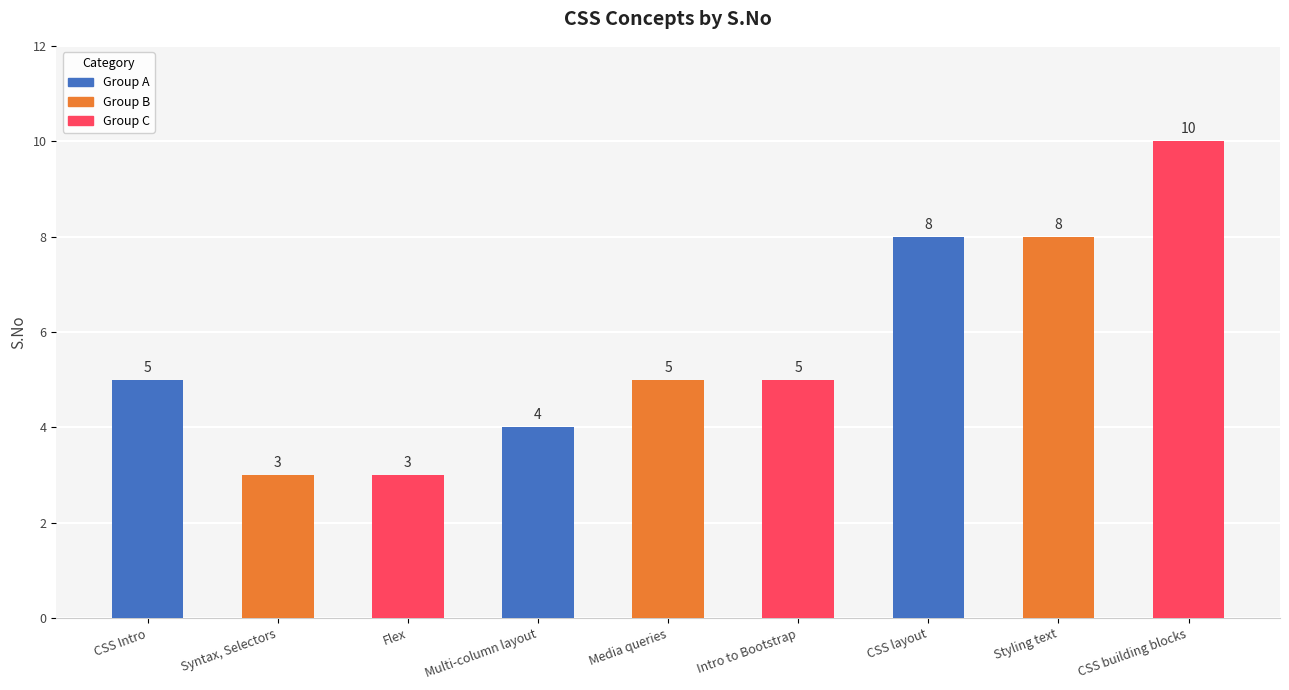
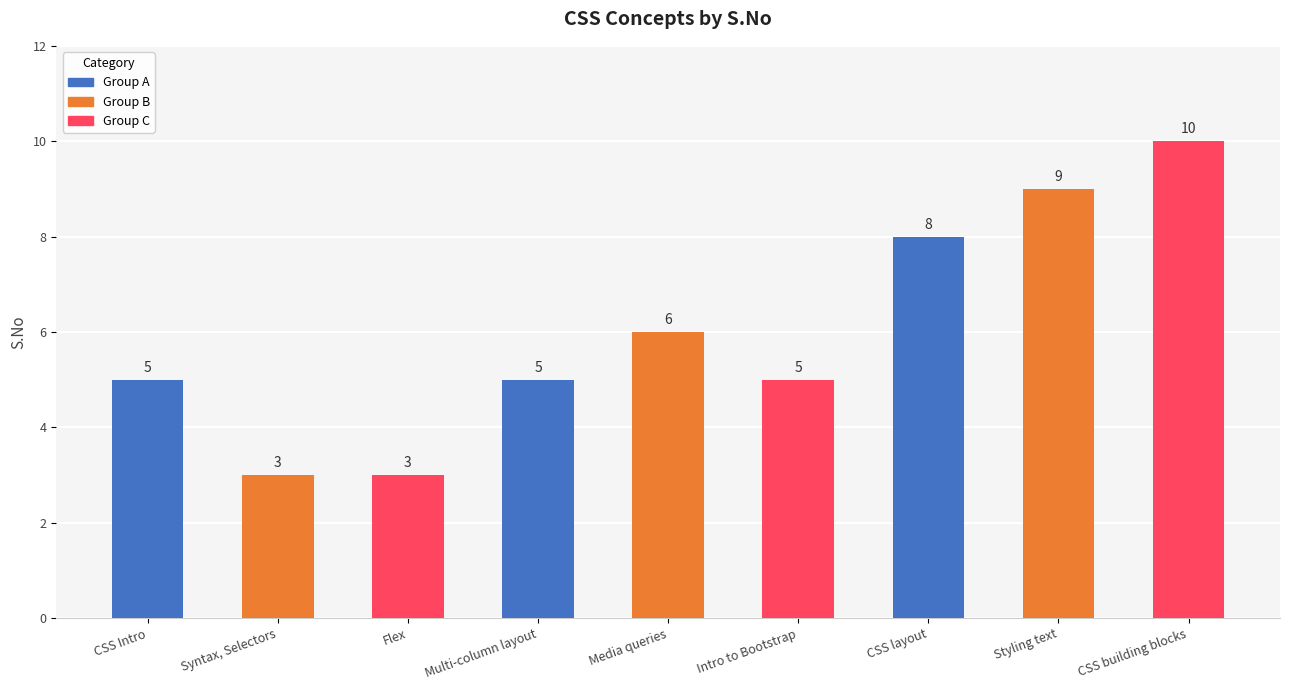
  {
    "CSS Intro": 5,
    "Syntax, Selectors": 3,
    "Flex": 3,
-   "Multi-column layout": 4,
-   "Media queries": 5,
+   "Multi-column layout": 5,
+   "Media queries": 6,
    "Intro to Bootstrap": 5,
    "CSS layout": 8,
-   "Styling text": 8,
+   "Styling text": 9,
    "CSS building blocks": 10
  }
